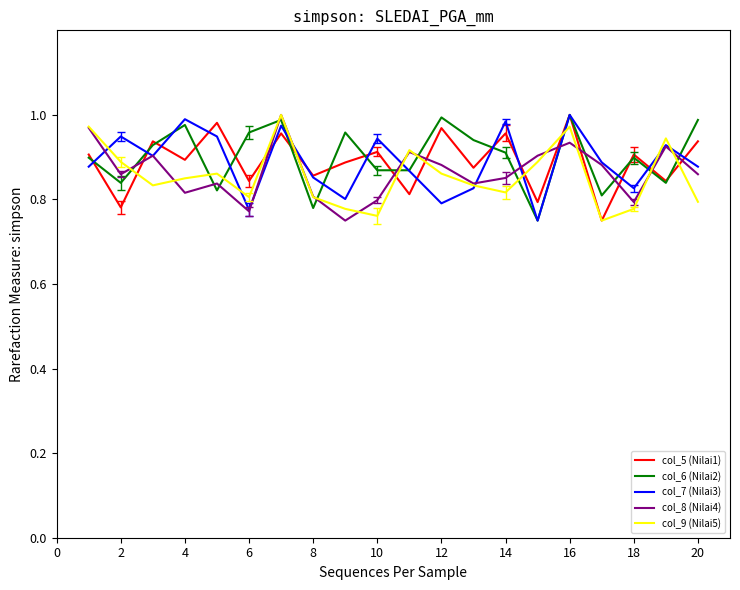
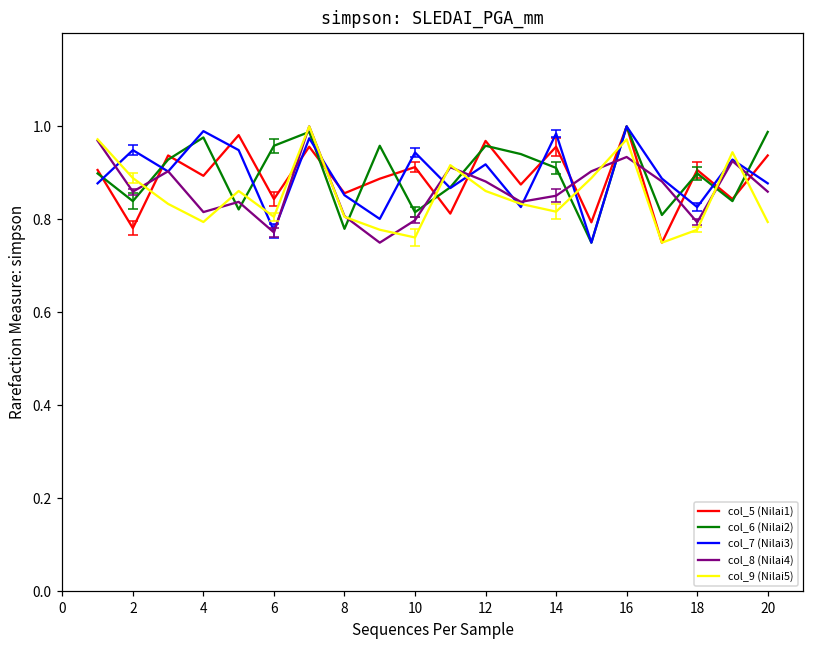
  {
    "col_5 (Nilai1)": {
      "2": 0.78,
      "4": 0.89,
      "6": 0.84,
      "10": 0.91,
      "12": 0.97,
      "14": 0.96,
      "18": 0.91,
      "20": 0.94
    },
    "col_6 (Nilai2)": {
      "2": 0.84,
      "4": 0.98,
      "6": 0.96,
      "8": 0.78,
-     "10": 0.87,
-     "12": 0.99,
+     "10": 0.82,
+     "12": 0.96,
      "14": 0.91,
      "18": 0.90,
      "20": 0.99
    },
    "col_7 (Nilai3)": {
      "2": 0.95,
      "4": 0.99,
      "10": 0.94,
-     "12": 0.79,
+     "12": 0.92,
      "14": 0.98,
      "18": 0.83,
      "20": 0.88
    },
    "col_8 (Nilai4)": {
      "4": 0.82,
      "12": 0.88,
      "14": 0.85,
      "16": 0.93,
      "18": 0.79,
      "20": 0.86
    },
    "col_9 (Nilai5)": {
      "2": 0.89,
-     "4": 0.85,
+     "4": 0.79,
      "6": 0.81,
      "10": 0.76,
      "12": 0.86,
      "14": 0.82,
      "16": 0.97,
      "20": 0.79
    }
  }
